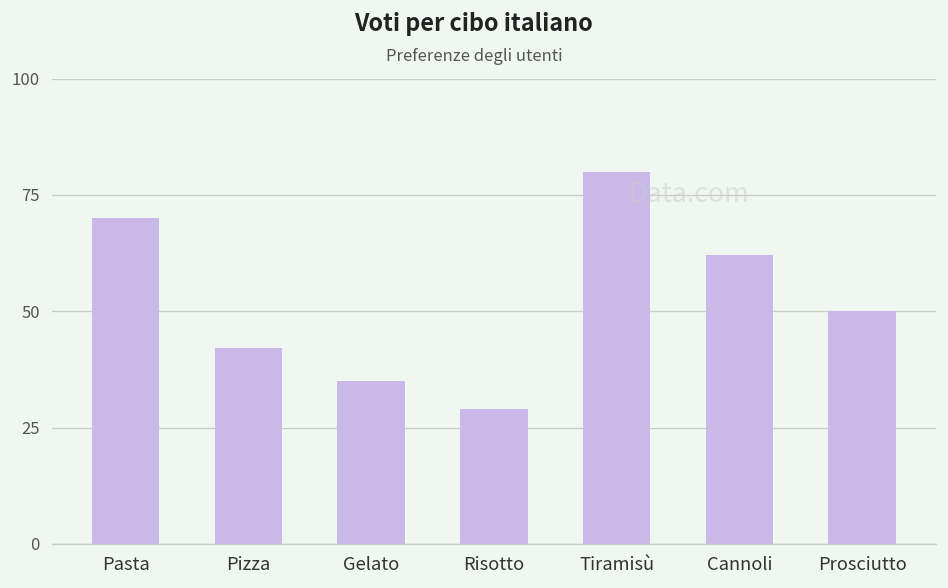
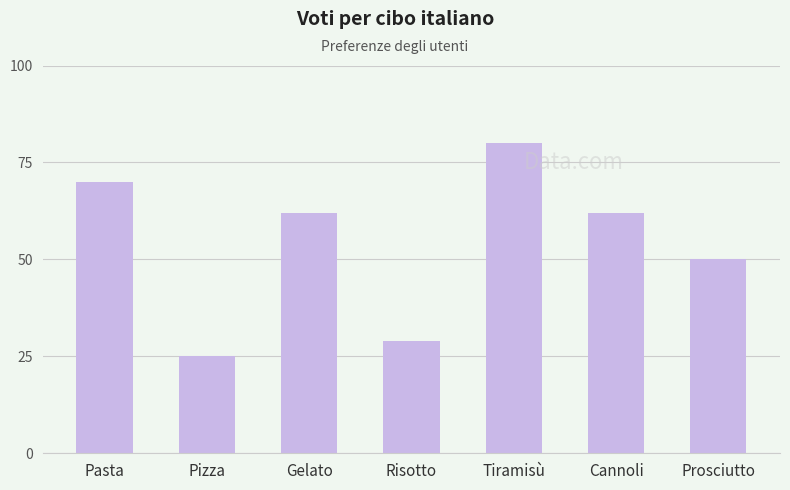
  {
    "Pasta": 70,
-   "Pizza": 42,
-   "Gelato": 35,
+   "Pizza": 25,
+   "Gelato": 62,
    "Risotto": 29,
    "Tiramisù": 80,
    "Cannoli": 62,
    "Prosciutto": 50
  }
